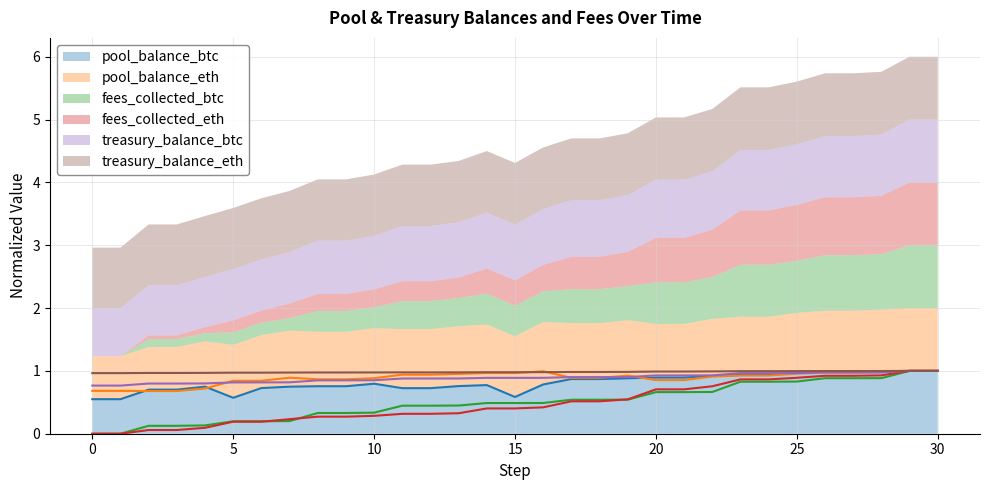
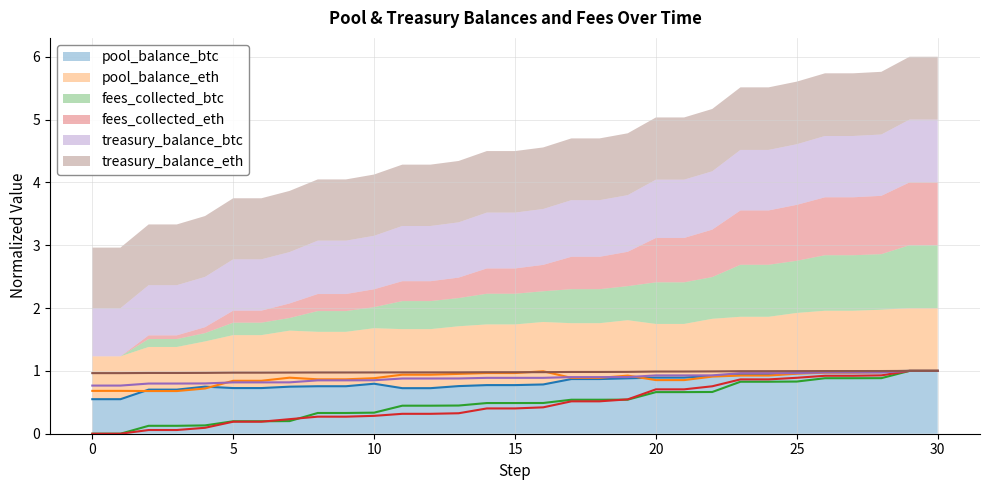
  {
    "pool_balance_btc": {
      "0": 0.5,
-     "5": 0.6,
+     "5": 0.7,
      "10": 0.8,
-     "15": 0.6
+     "15": 0.8
    }
  }
